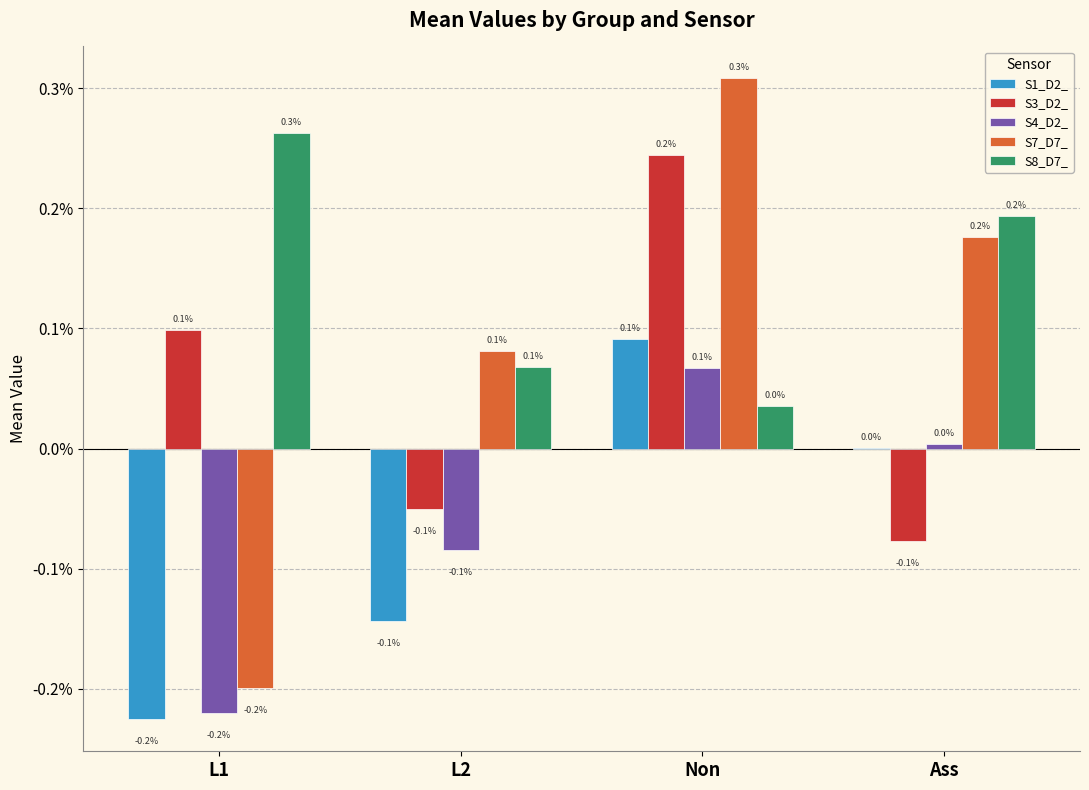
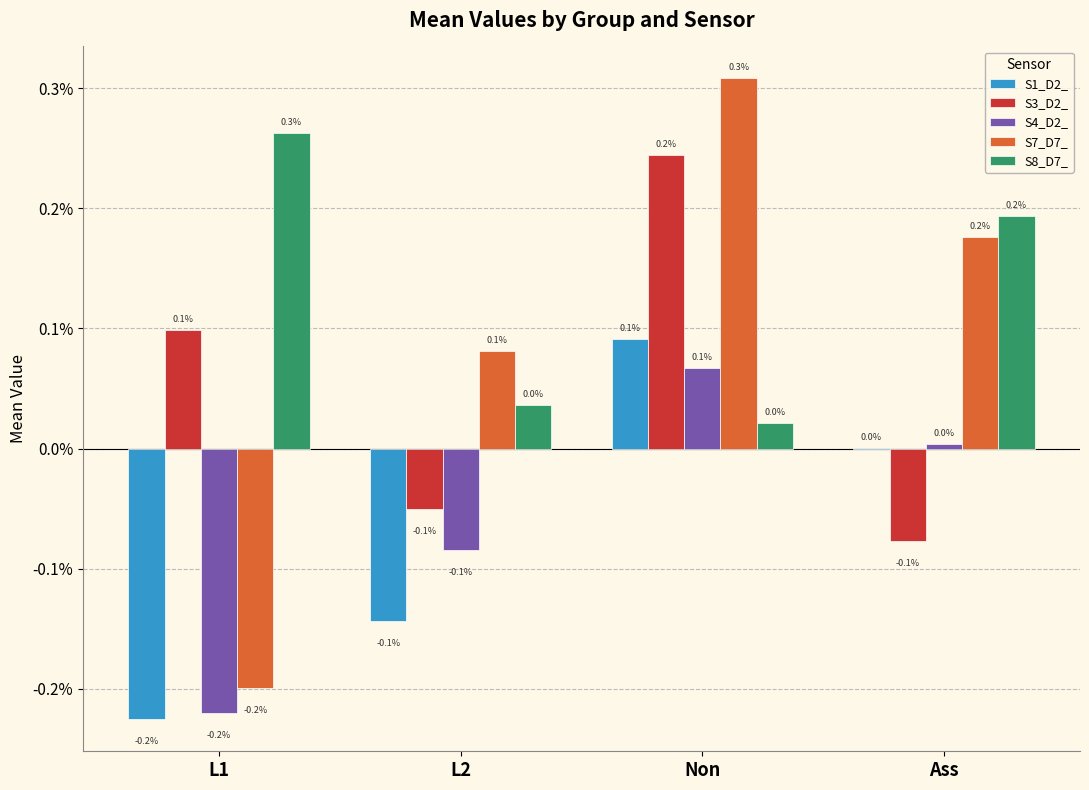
  {
    "S1_D2_": {
      "L1": "-0.2%",
      "L2": "-0.1%",
      "Non": "0.1%",
      "Ass": "0.0%"
    },
    "S4_D2_": {
      "L1": "-0.2%",
      "L2": "-0.1%",
      "Non": "0.1%",
      "Ass": "0.0%"
    },
    "S8_D7_": {
      "L1": "0.3%",
-     "L2": "0.1%",
-     "Non": "0.035%",
+     "L2": "0.0%",
+     "Non": "0.021%",
      "Ass": "0.2%"
    }
  }
